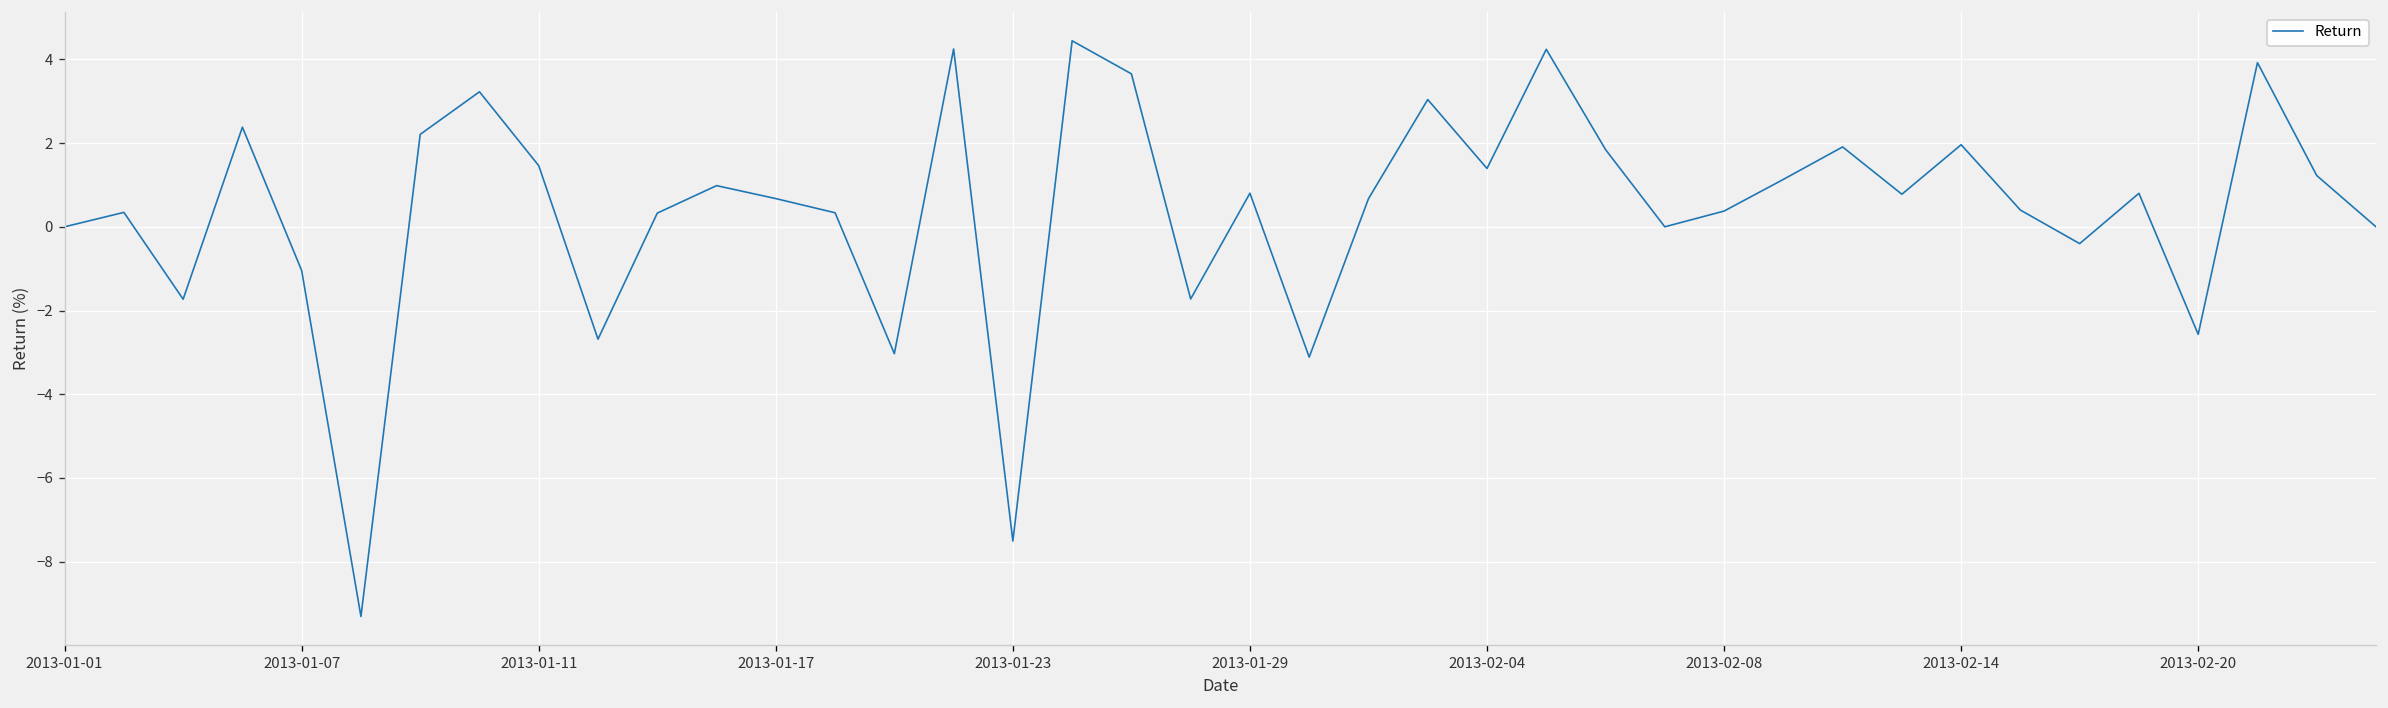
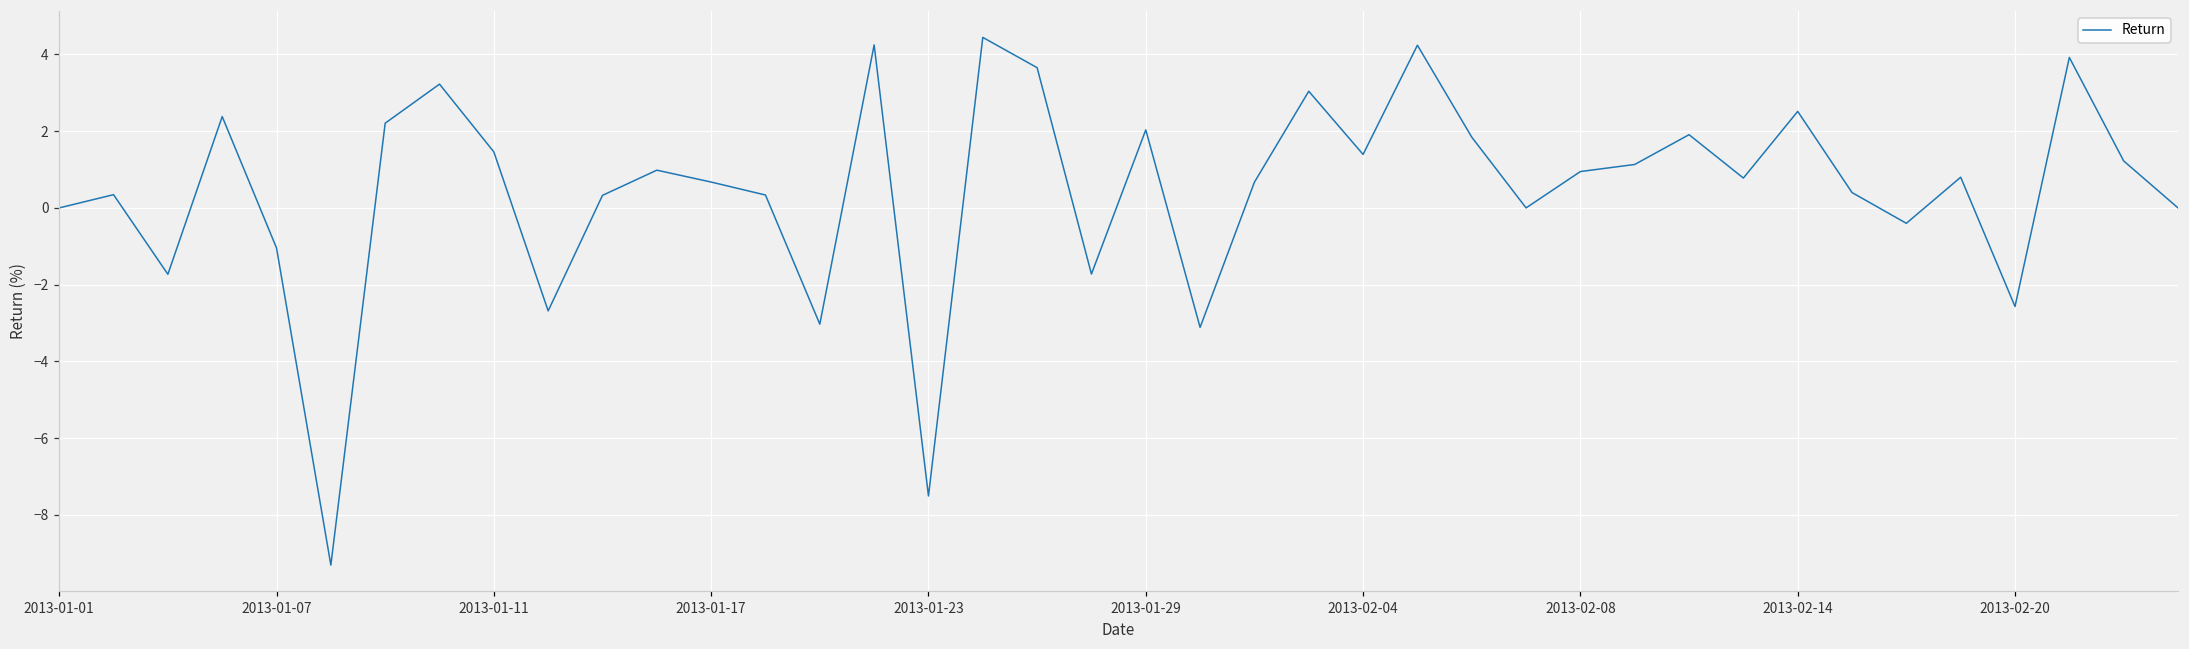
  {
    "2013-01-01": 0.0,
    "2013-01-07": -1.0,
    "2013-01-11": 1.5,
    "2013-01-17": 0.7,
    "2013-01-23": -7.5,
-   "2013-01-29": 0.8,
+   "2013-01-29": 2.0,
    "2013-02-04": 1.4,
-   "2013-02-08": 0.4,
-   "2013-02-14": 2.0,
+   "2013-02-08": 0.9,
+   "2013-02-14": 2.5,
    "2013-02-20": -2.6
  }
